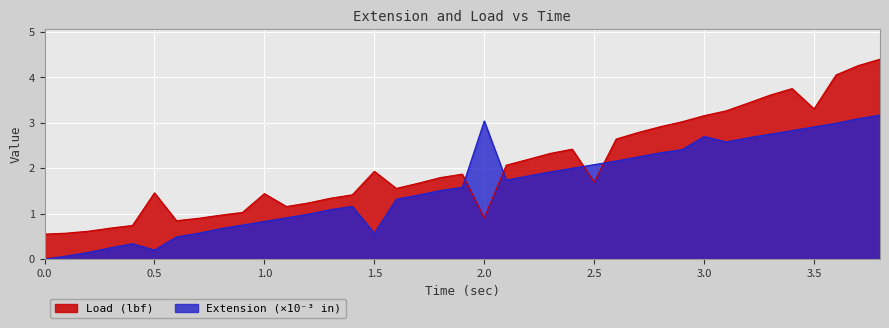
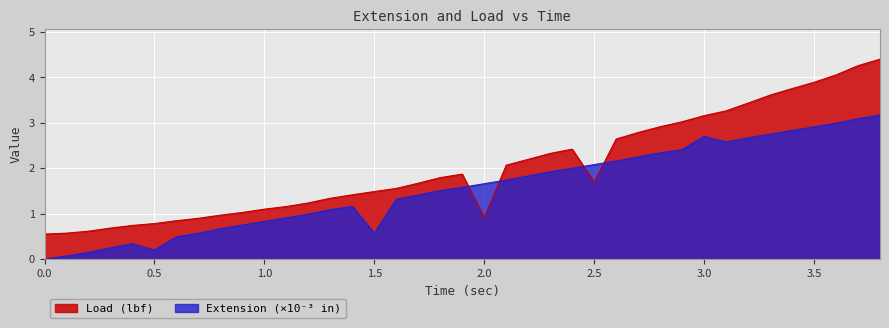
  {
    "Load (lbf)": {
      "0.0": 0.6,
-     "0.5": 1.5,
-     "1.0": 1.4,
-     "1.5": 1.9,
+     "0.5": 0.8,
+     "1.0": 1.1,
+     "1.5": 1.5,
      "2.0": 0.9,
      "2.5": 1.7,
      "3.0": 3.2,
-     "3.5": 3.3
+     "3.5": 3.9
    },
    "Extension (×10⁻³ in)": {
      "0.0": 0.0,
      "0.5": 0.2,
      "1.0": 0.8,
      "1.5": 0.6,
-     "2.0": 3.0,
+     "2.0": 1.7,
      "2.5": 2.1,
      "3.0": 2.7,
      "3.5": 2.9
    }
  }
